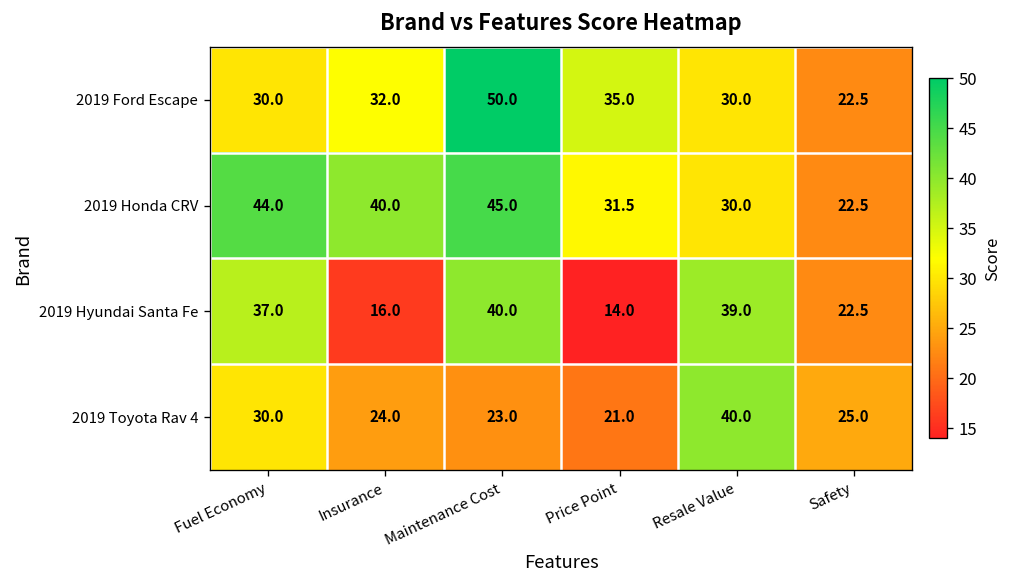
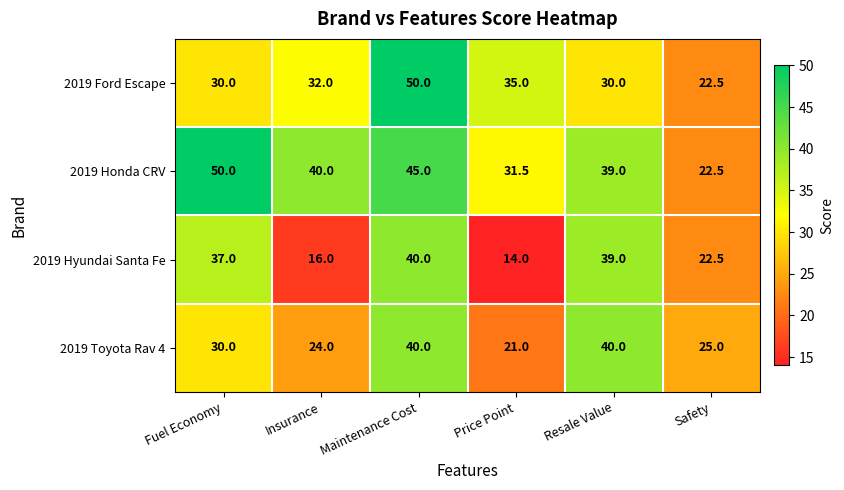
  {
    "2019 Ford Escape": {
      "Fuel Economy": 30.0,
      "Insurance": 32.0,
      "Maintenance Cost": 50.0,
      "Price Point": 35.0,
      "Resale Value": 30.0,
      "Safety": 22.5
    },
    "2019 Honda CRV": {
-     "Fuel Economy": 44.0,
+     "Fuel Economy": 50.0,
      "Insurance": 40.0,
      "Maintenance Cost": 45.0,
      "Price Point": 31.5,
-     "Resale Value": 30.0,
+     "Resale Value": 39.0,
      "Safety": 22.5
    },
    "2019 Hyundai Santa Fe": {
      "Fuel Economy": 37.0,
      "Insurance": 16.0,
      "Maintenance Cost": 40.0,
      "Price Point": 14.0,
      "Resale Value": 39.0,
      "Safety": 22.5
    },
    "2019 Toyota Rav 4": {
      "Fuel Economy": 30.0,
      "Insurance": 24.0,
-     "Maintenance Cost": 23.0,
+     "Maintenance Cost": 40.0,
      "Price Point": 21.0,
      "Resale Value": 40.0,
      "Safety": 25.0
    }
  }
